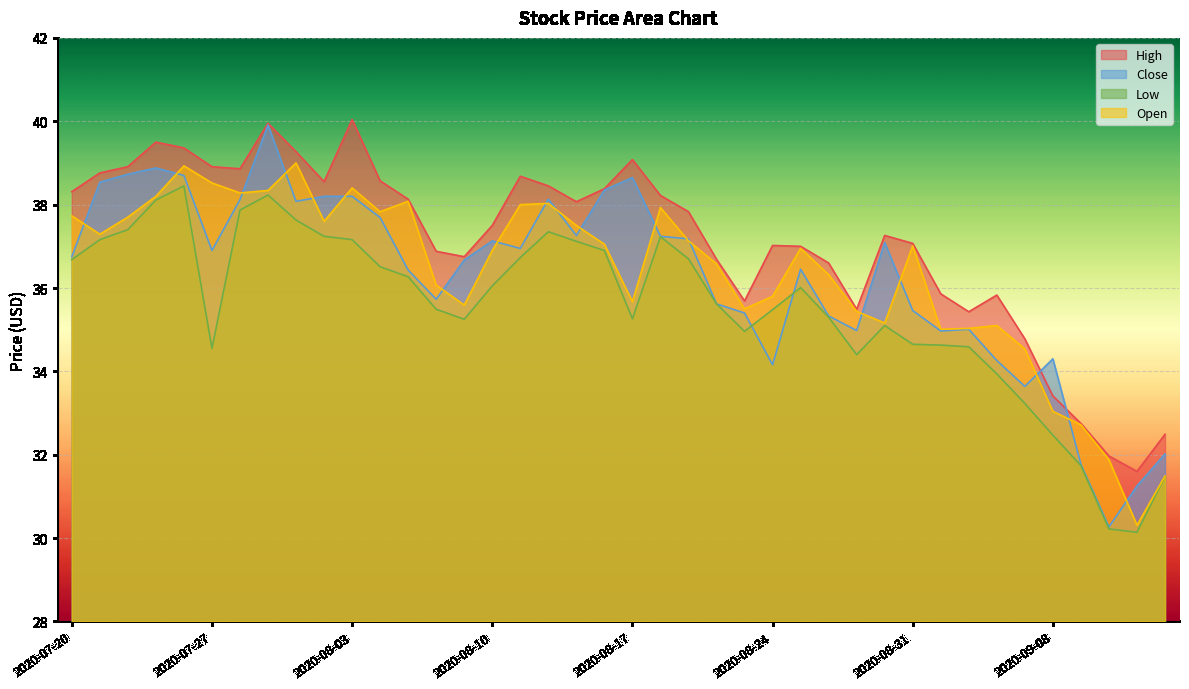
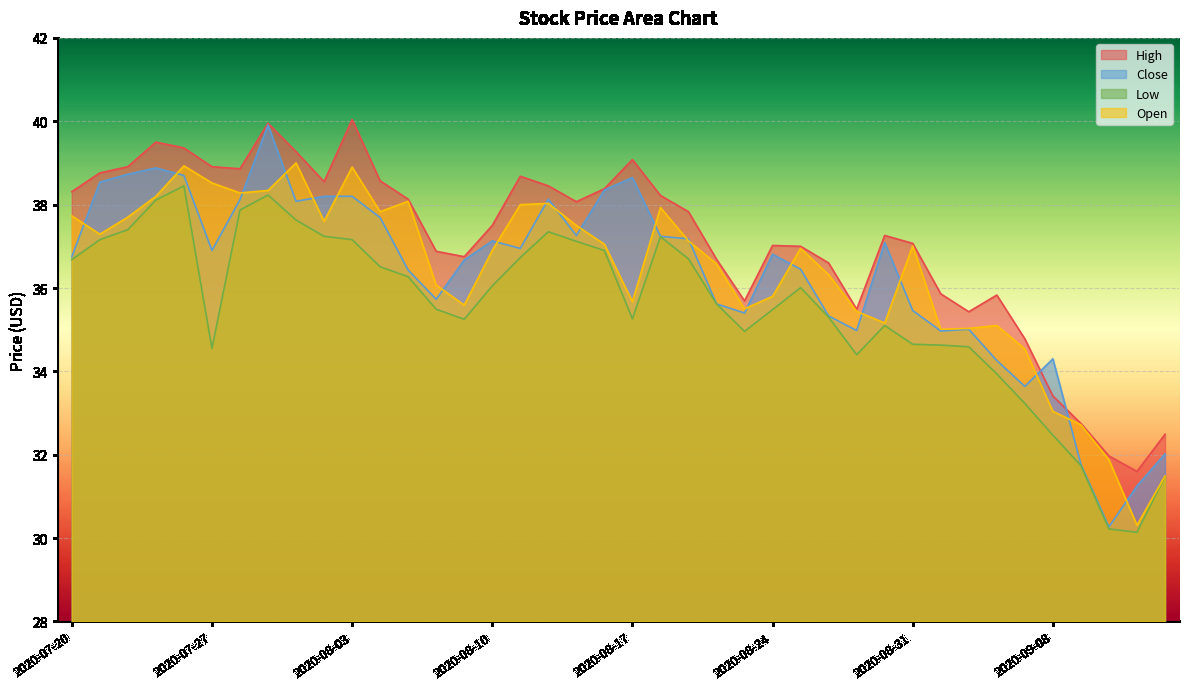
  {
    "High": {
      "2020-07-20": 38.3,
      "2020-07-27": 38.9,
      "2020-08-03": 40.0,
      "2020-08-10": 37.5,
      "2020-08-17": 39.1,
      "2020-08-24": 37.0,
      "2020-09-08": 33.4
    },
    "Close": {
      "2020-07-20": 36.8,
      "2020-07-27": 36.9,
      "2020-08-03": 38.2,
      "2020-08-10": 37.1,
      "2020-08-17": 38.7,
-     "2020-08-24": 34.2,
+     "2020-08-24": 36.8,
      "2020-08-31": 35.5,
      "2020-09-08": 34.3
    },
    "Low": {
      "2020-07-20": 36.7,
      "2020-07-27": 34.6,
      "2020-08-03": 37.2,
      "2020-08-10": 36.1,
      "2020-08-17": 35.3,
      "2020-08-24": 35.5,
      "2020-08-31": 34.7,
      "2020-09-08": 32.5
    },
    "Open": {
      "2020-07-20": 37.7,
      "2020-07-27": 38.5,
-     "2020-08-03": 38.4,
+     "2020-08-03": 38.9,
      "2020-08-10": 36.9,
      "2020-08-17": 35.7,
      "2020-08-24": 35.8,
      "2020-09-08": 33.0
    }
  }
